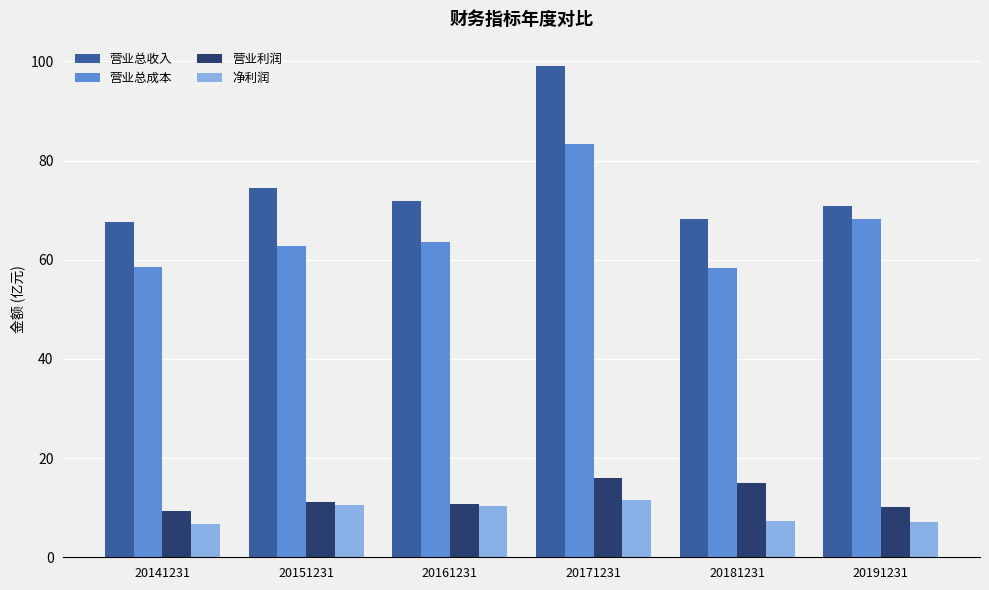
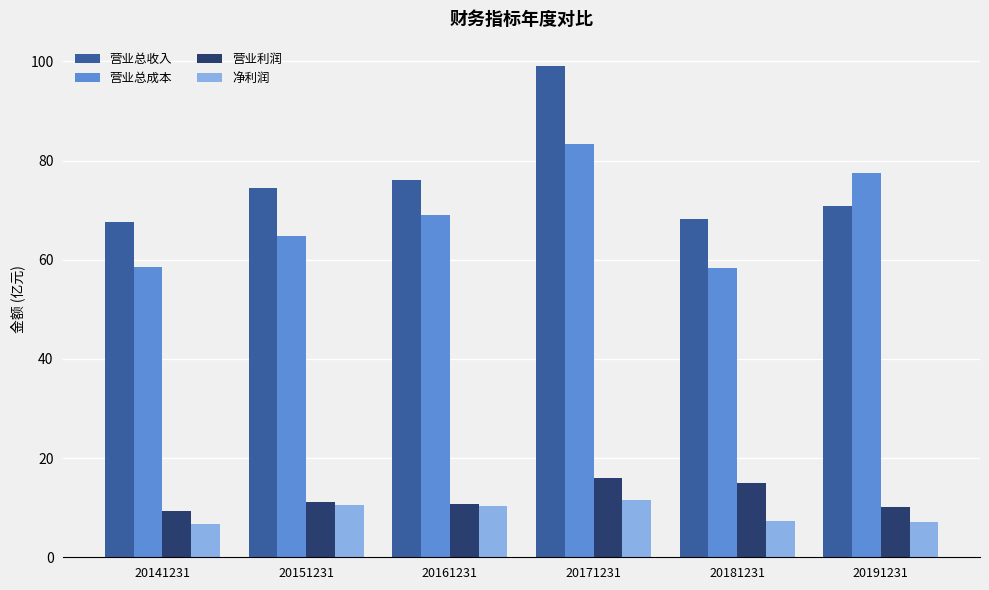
  {
    "营业总收入": {
      "20141231": 68,
      "20151231": 74,
-     "20161231": 72,
+     "20161231": 76,
      "20171231": 99,
      "20181231": 68,
      "20191231": 71
    },
    "营业总成本": {
      "20141231": 58,
-     "20151231": 63,
-     "20161231": 64,
+     "20151231": 65,
+     "20161231": 69,
      "20171231": 83,
      "20181231": 58,
-     "20191231": 68
+     "20191231": 77
    },
    "营业利润": {
      "20141231": 9,
      "20151231": 11,
      "20161231": 11,
      "20171231": 16,
      "20181231": 15,
      "20191231": 10
    },
    "净利润": {
      "20141231": 7,
      "20151231": 11,
      "20161231": 10,
      "20171231": 12,
      "20181231": 7,
      "20191231": 7
    }
  }
